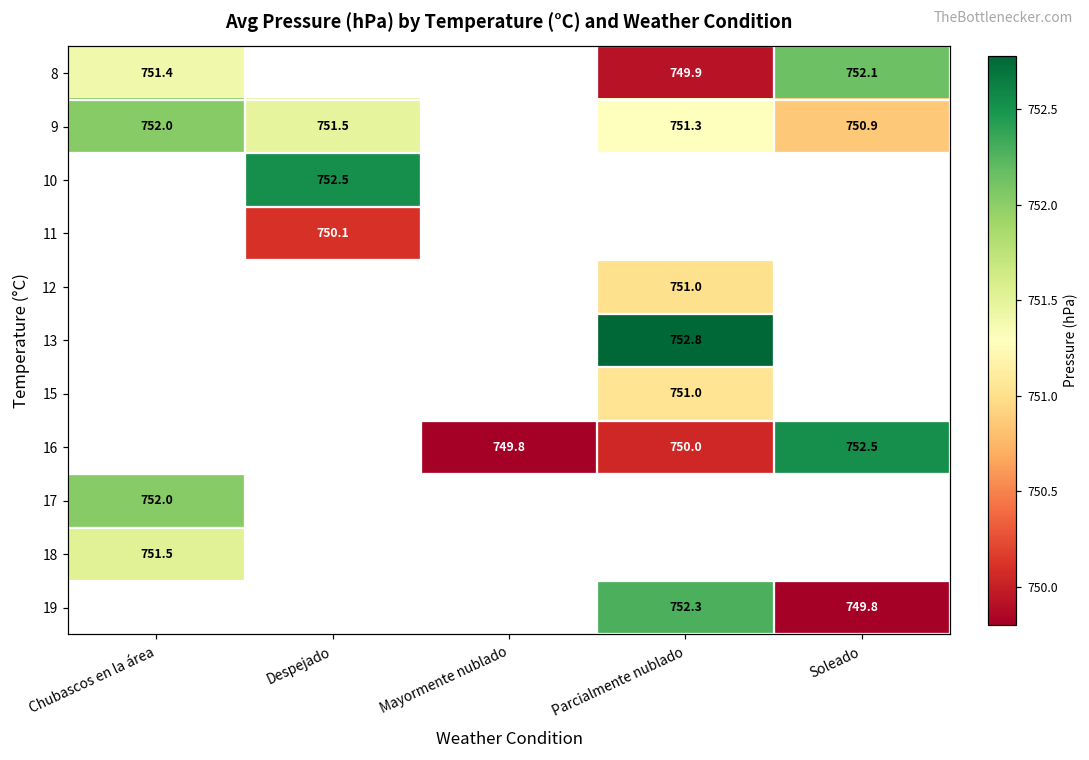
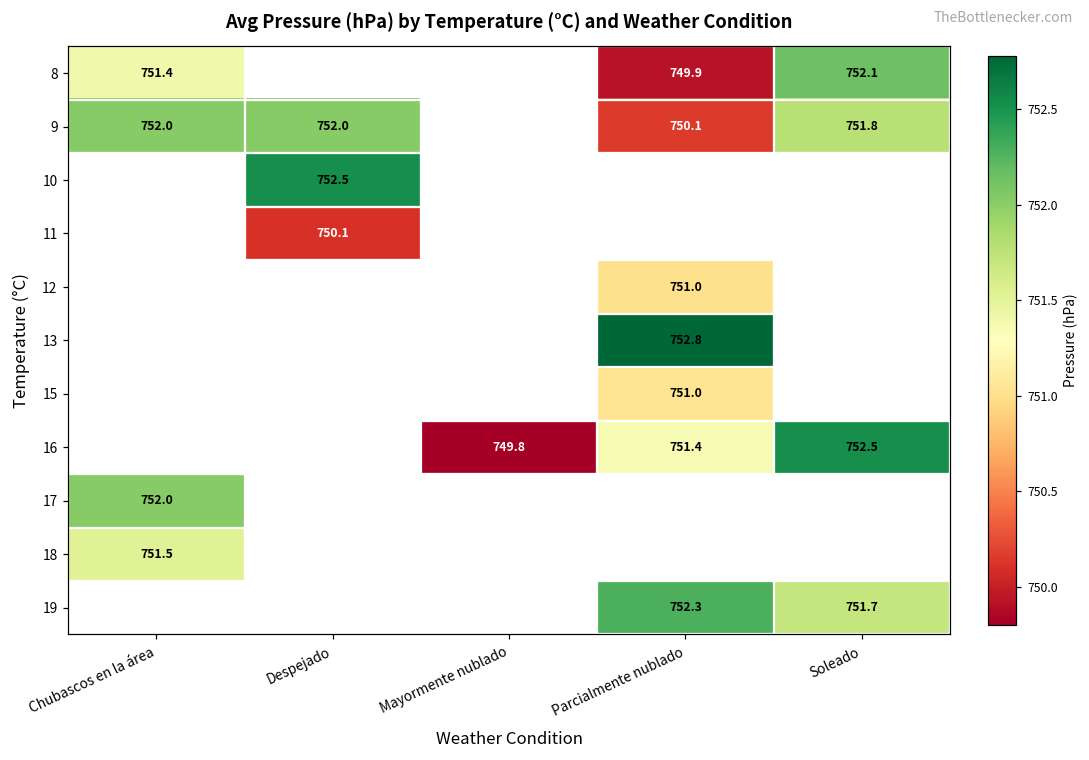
  {
    "8": {
      "Chubascos en la área": 751.4,
      "Parcialmente nublado": 749.9,
      "Soleado": 752.1
    },
    "9": {
      "Chubascos en la área": 752.0,
-     "Despejado": 751.5,
-     "Parcialmente nublado": 751.3,
-     "Soleado": 750.9
+     "Despejado": 752.0,
+     "Parcialmente nublado": 750.1,
+     "Soleado": 751.8
    },
    "10": {
      "Despejado": 752.5
    },
    "11": {
      "Despejado": 750.1
    },
    "12": {
      "Parcialmente nublado": 751.0
    },
    "13": {
      "Parcialmente nublado": 752.8
    },
    "15": {
      "Parcialmente nublado": 751.0
    },
    "16": {
      "Mayormente nublado": 749.8,
-     "Parcialmente nublado": 750.0,
+     "Parcialmente nublado": 751.4,
      "Soleado": 752.5
    },
    "17": {
      "Chubascos en la área": 752.0
    },
    "18": {
      "Chubascos en la área": 751.5
    },
    "19": {
      "Parcialmente nublado": 752.3,
-     "Soleado": 749.8
+     "Soleado": 751.7
    }
  }
